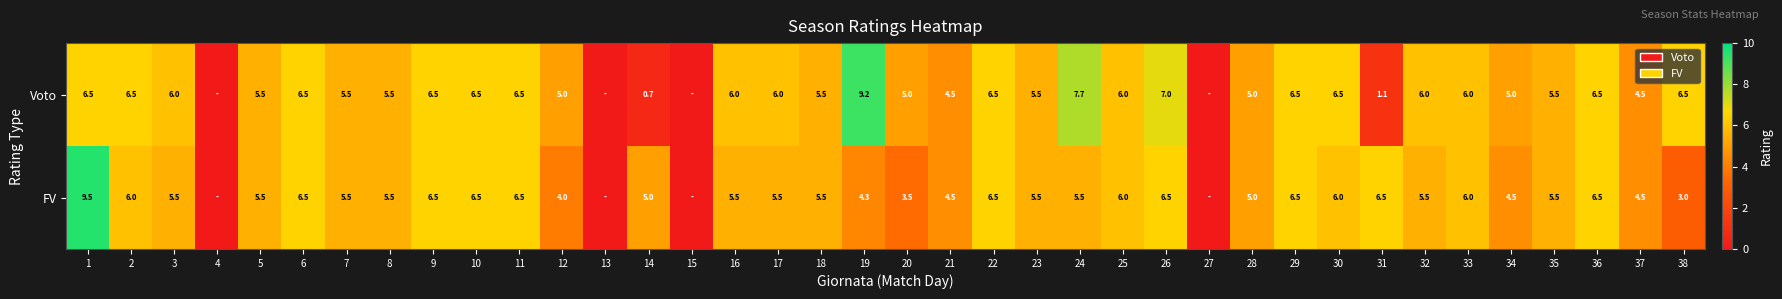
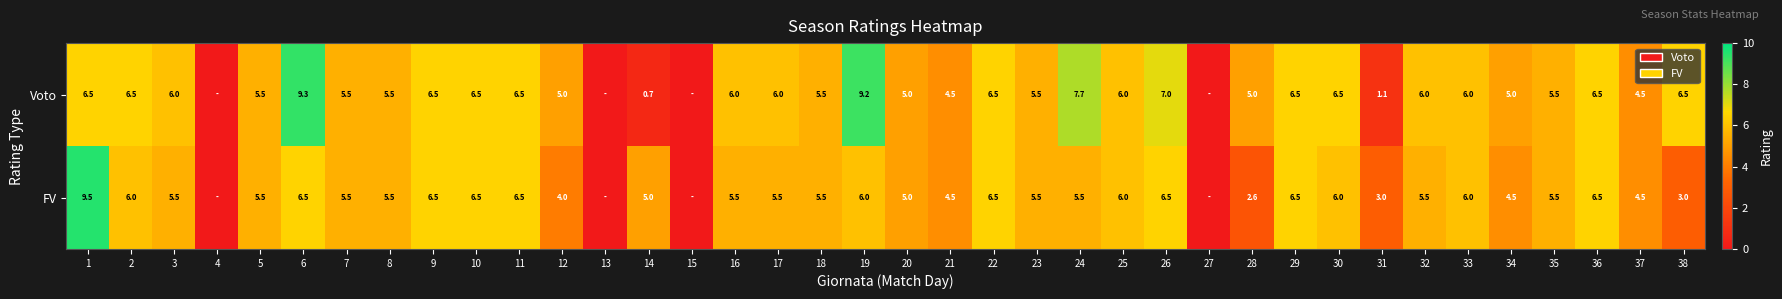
  {
    "Voto": {
      "1": 6.5,
      "2": 6.5,
      "3": 6.0,
      "5": 5.5,
-     "6": 6.5,
+     "6": 9.3,
      "7": 5.5,
      "8": 5.5,
      "9": 6.5,
      "10": 6.5,
      "11": 6.5,
      "12": 5.0,
      "14": 0.7,
      "16": 6.0,
      "17": 6.0,
      "18": 5.5,
      "19": 9.2,
      "20": 5.0,
      "21": 4.5,
      "22": 6.5,
      "23": 5.5,
      "24": 7.7,
      "25": 6.0,
      "26": 7.0,
      "28": 5.0,
      "29": 6.5,
      "30": 6.5,
      "31": 1.1,
      "32": 6.0,
      "33": 6.0,
      "34": 5.0,
      "35": 5.5,
      "36": 6.5,
      "37": 4.5,
      "38": 6.5
    },
    "FV": {
      "1": 9.5,
      "2": 6.0,
      "3": 5.5,
      "5": 5.5,
      "6": 6.5,
      "7": 5.5,
      "8": 5.5,
      "9": 6.5,
      "10": 6.5,
      "11": 6.5,
      "12": 4.0,
      "14": 5.0,
      "16": 5.5,
      "17": 5.5,
      "18": 5.5,
-     "19": 4.3,
-     "20": 3.5,
+     "19": 6.0,
+     "20": 5.0,
      "21": 4.5,
      "22": 6.5,
      "23": 5.5,
      "24": 5.5,
      "25": 6.0,
      "26": 6.5,
-     "28": 5.0,
+     "28": 2.6,
      "29": 6.5,
      "30": 6.0,
-     "31": 6.5,
+     "31": 3.0,
      "32": 5.5,
      "33": 6.0,
      "34": 4.5,
      "35": 5.5,
      "36": 6.5,
      "37": 4.5,
      "38": 3.0
    }
  }
